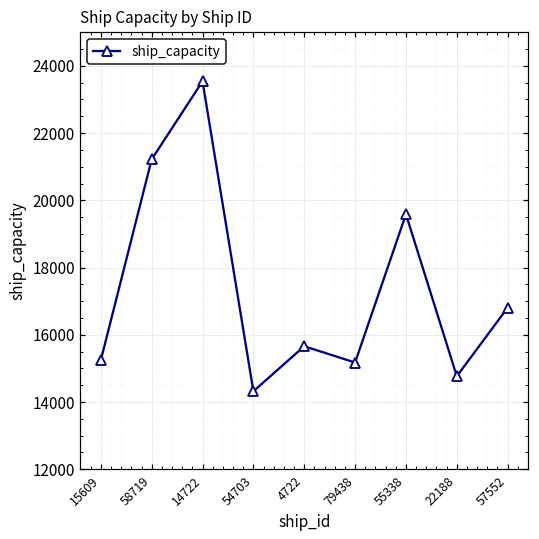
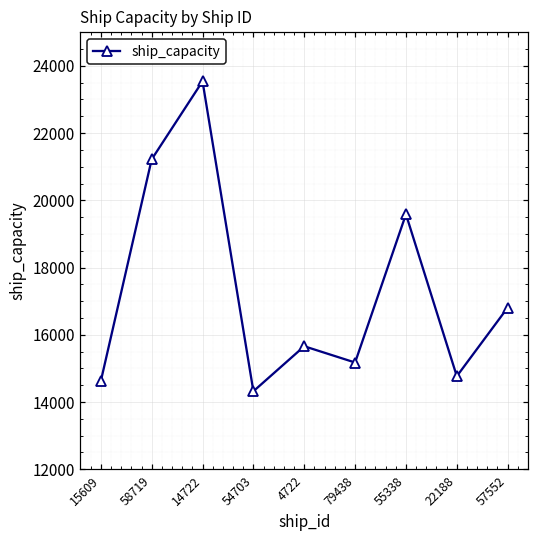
  {
-   "15609": 15200,
+   "15609": 14600,
    "58719": 21200,
    "14722": 23500,
    "54703": 14300,
    "4722": 15700,
    "79438": 15200,
    "55338": 19600,
    "22188": 14800,
    "57552": 16800
  }
